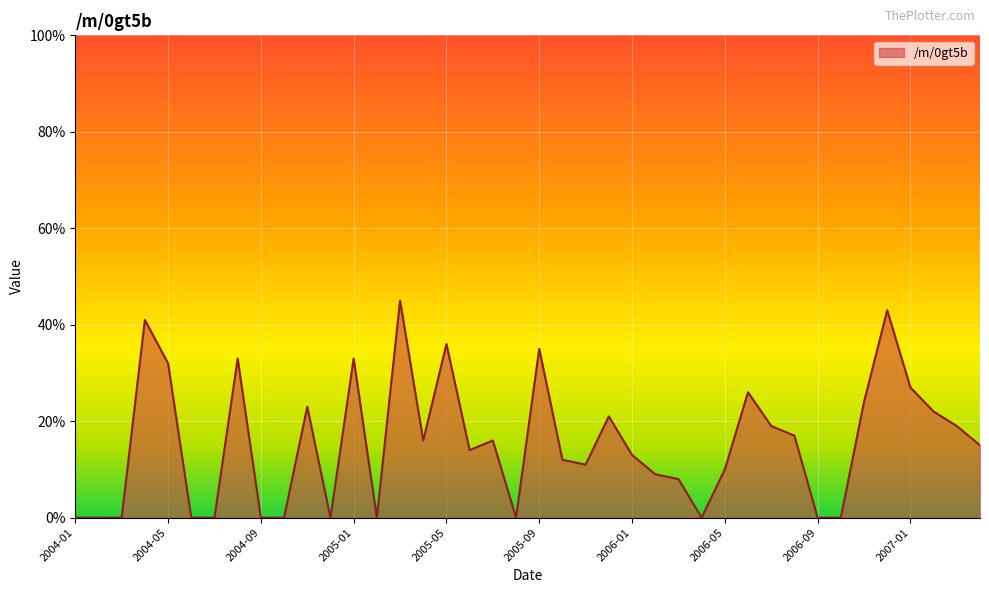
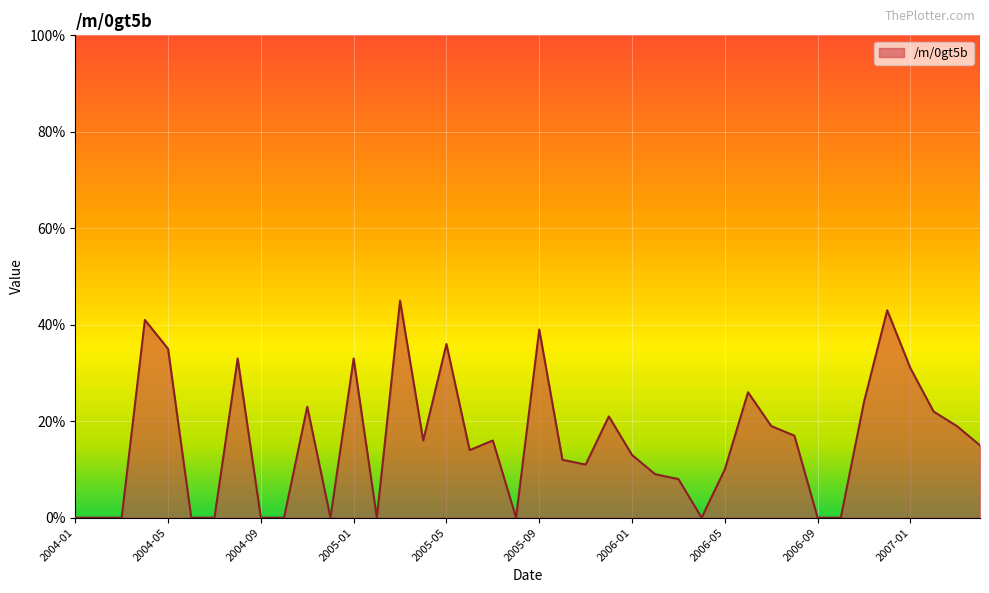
  {
    "2004-01": "0%",
-   "2004-05": "32%",
+   "2004-05": "35%",
    "2004-09": "0%",
    "2005-01": "33%",
    "2005-05": "36%",
-   "2005-09": "35%",
+   "2005-09": "39%",
    "2006-01": "13%",
    "2006-05": "10%",
    "2006-09": "0%",
-   "2007-01": "27%"
+   "2007-01": "31%"
  }
